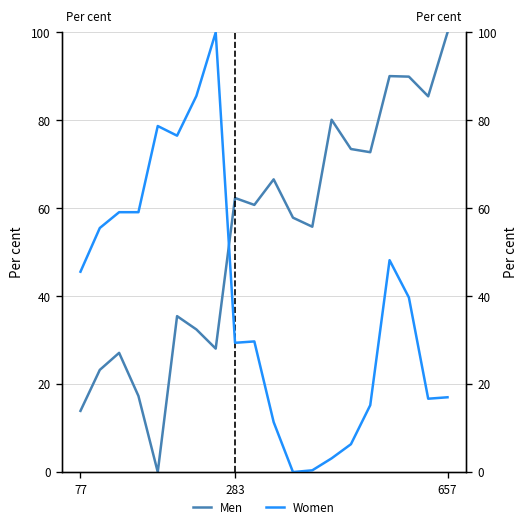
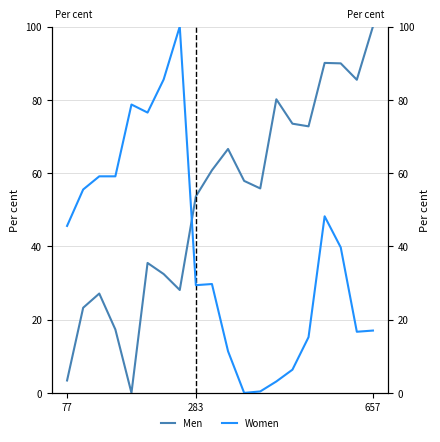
  {
    "Men": {
-     "77": 14,
-     "283": 62,
+     "77": 3,
+     "283": 54,
      "657": 100
    },
    "Women": {
      "77": 46,
      "283": 29,
      "657": 17
    }
  }
